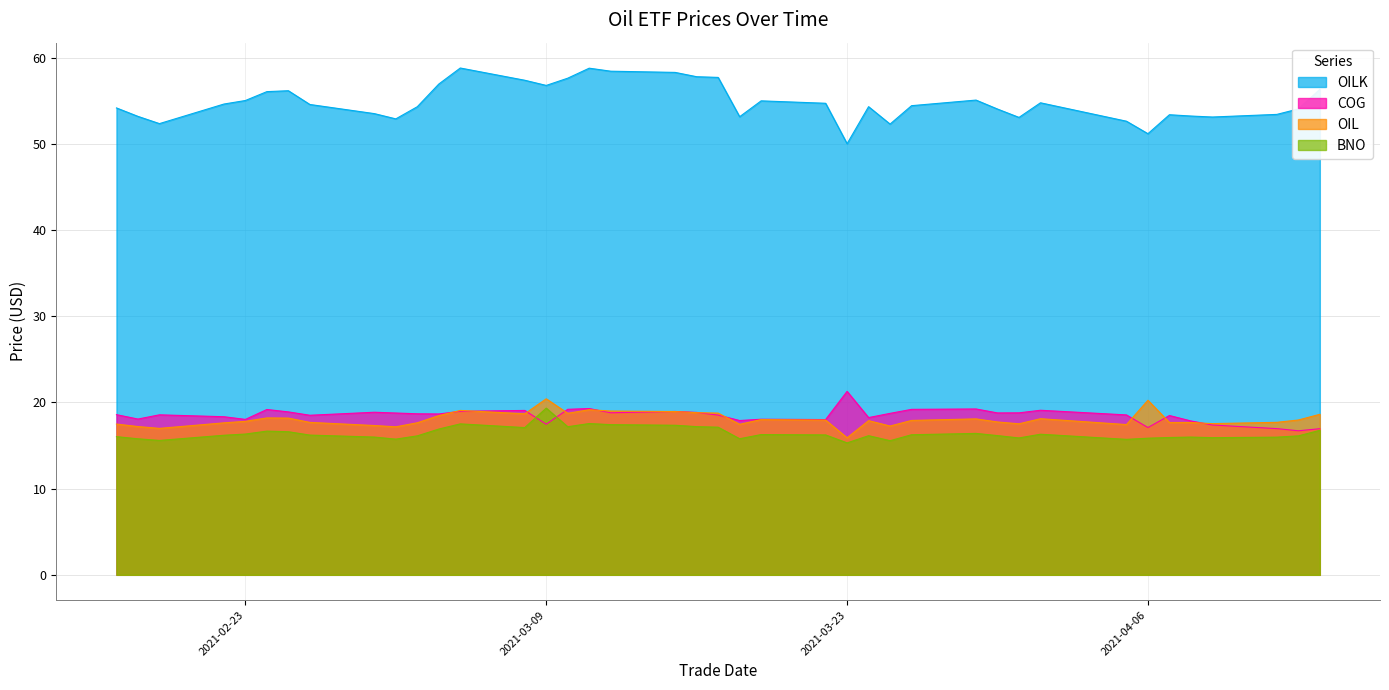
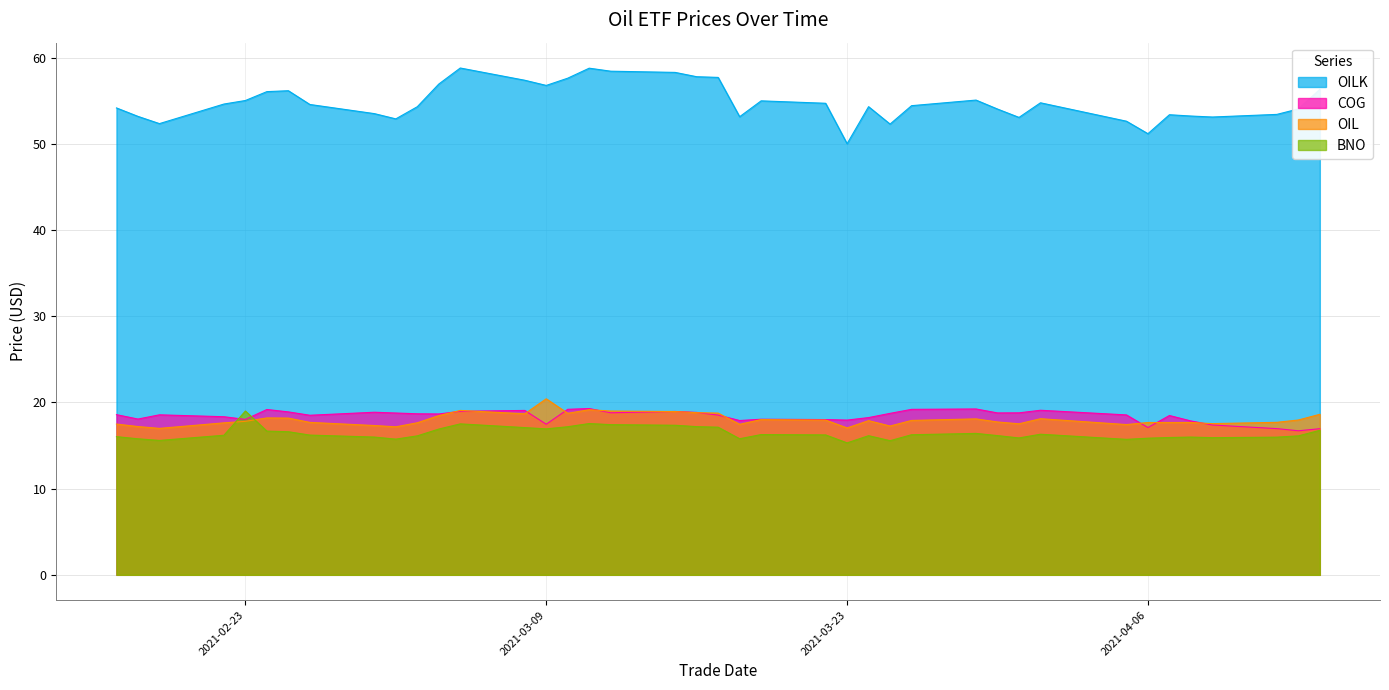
  {
    "OILK": {
      "2021-02-23": 55,
      "2021-03-09": 57,
      "2021-03-23": 50,
      "2021-04-06": 51
    },
    "COG": {
      "2021-03-09": 17,
-     "2021-03-23": 21,
+     "2021-03-23": 18,
      "2021-04-06": 17
    },
    "OIL": {
      "2021-03-09": 20,
-     "2021-03-23": 16,
-     "2021-04-06": 20
+     "2021-03-23": 17,
+     "2021-04-06": 18
    },
    "BNO": {
-     "2021-02-23": 16,
-     "2021-03-09": 19,
+     "2021-02-23": 19,
+     "2021-03-09": 17,
      "2021-03-23": 15,
      "2021-04-06": 16
    }
  }
